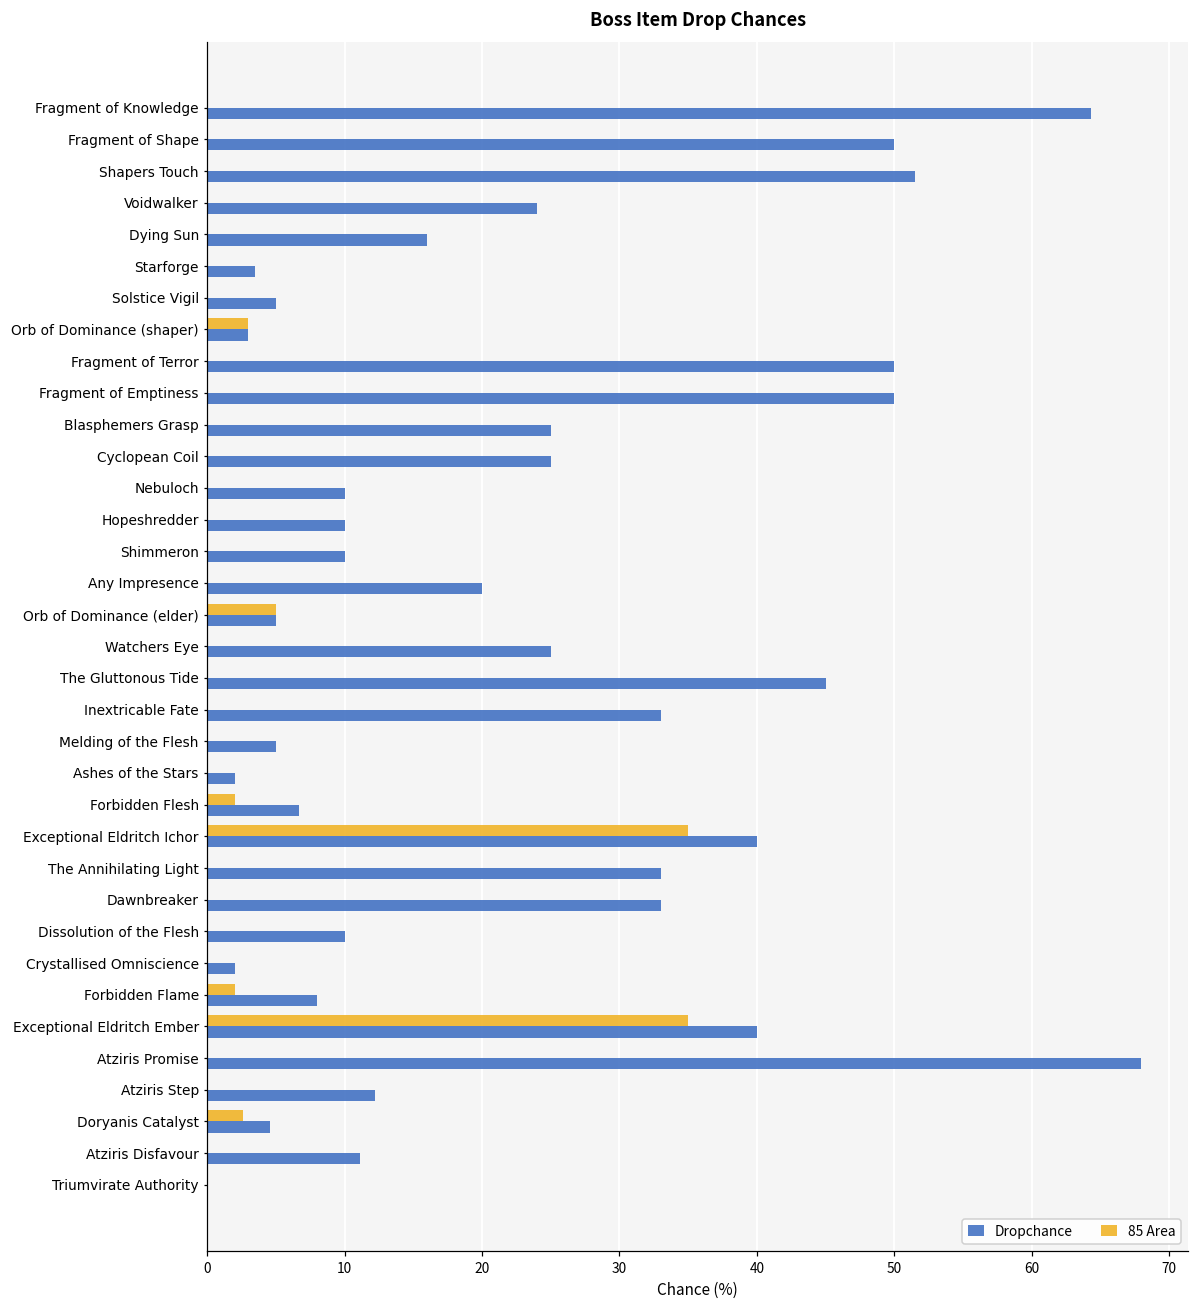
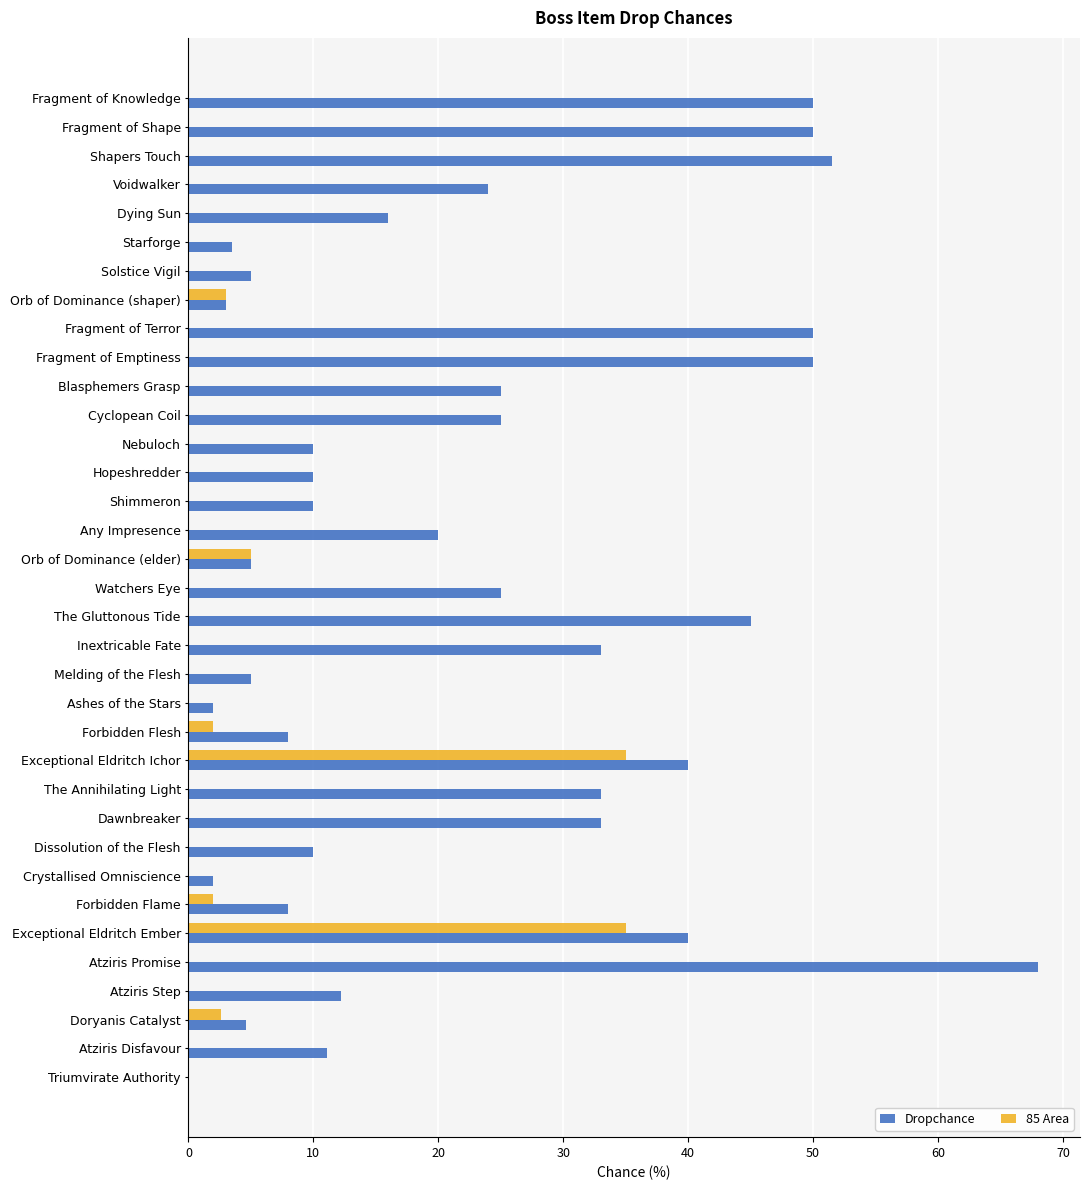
  {
    "Dropchance": {
-     "Fragment of Knowledge": 64.3,
+     "Fragment of Knowledge": 50.0,
      "Fragment of Shape": 50.0,
      "Shapers Touch": 51.5,
      "Voidwalker": 24.0,
      "Dying Sun": 16.0,
      "Starforge": 3.5,
      "Solstice Vigil": 5.0,
      "Orb of Dominance (shaper)": 3.0,
      "Fragment of Terror": 50.0,
      "Fragment of Emptiness": 50.0,
      "Blasphemers Grasp": 25.0,
      "Cyclopean Coil": 25.0,
      "Nebuloch": 10.0,
      "Hopeshredder": 10.0,
      "Shimmeron": 10.0,
      "Any Impresence": 20.0,
      "Orb of Dominance (elder)": 5.0,
      "Watchers Eye": 25.0,
      "The Gluttonous Tide": 45.0,
      "Inextricable Fate": 33.0,
      "Melding of the Flesh": 5.0,
      "Ashes of the Stars": 2.0,
-     "Forbidden Flesh": 6.7,
+     "Forbidden Flesh": 8.0,
      "Exceptional Eldritch Ichor": 40.0,
      "The Annihilating Light": 33.0,
      "Dawnbreaker": 33.0,
      "Dissolution of the Flesh": 10.0,
      "Crystallised Omniscience": 2.0,
      "Forbidden Flame": 8.0,
      "Exceptional Eldritch Ember": 40.0,
      "Atziris Promise": 68.0,
      "Atziris Step": 12.2,
      "Doryanis Catalyst": 4.6,
      "Atziris Disfavour": 11.1,
      "Triumvirate Authority": 0.0
    },
    "85 Area": {
      "Fragment of Knowledge": 0.0,
      "Fragment of Shape": 0.0,
      "Shapers Touch": 0.0,
      "Voidwalker": 0.0,
      "Dying Sun": 0.0,
      "Starforge": 0.0,
      "Solstice Vigil": 0.0,
      "Orb of Dominance (shaper)": 3.0,
      "Fragment of Terror": 0.0,
      "Fragment of Emptiness": 0.0,
      "Blasphemers Grasp": 0.0,
      "Cyclopean Coil": 0.0,
      "Nebuloch": 0.0,
      "Hopeshredder": 0.0,
      "Shimmeron": 0.0,
      "Any Impresence": 0.0,
      "Orb of Dominance (elder)": 5.0,
      "Watchers Eye": 0.0,
      "The Gluttonous Tide": 0.0,
      "Inextricable Fate": 0.0,
      "Melding of the Flesh": 0.0,
      "Ashes of the Stars": 0.0,
      "Forbidden Flesh": 2.0,
      "Exceptional Eldritch Ichor": 35.0,
      "The Annihilating Light": 0.0,
      "Dawnbreaker": 0.0,
      "Dissolution of the Flesh": 0.0,
      "Crystallised Omniscience": 0.0,
      "Forbidden Flame": 2.0,
      "Exceptional Eldritch Ember": 35.0,
      "Atziris Promise": 0.0,
      "Atziris Step": 0.0,
      "Doryanis Catalyst": 2.6,
      "Atziris Disfavour": 0.0,
      "Triumvirate Authority": 0.0
    }
  }
